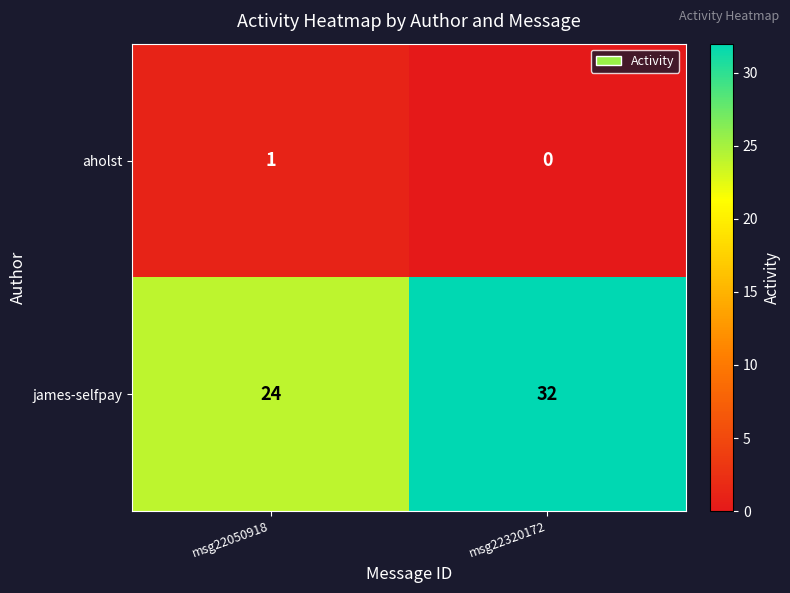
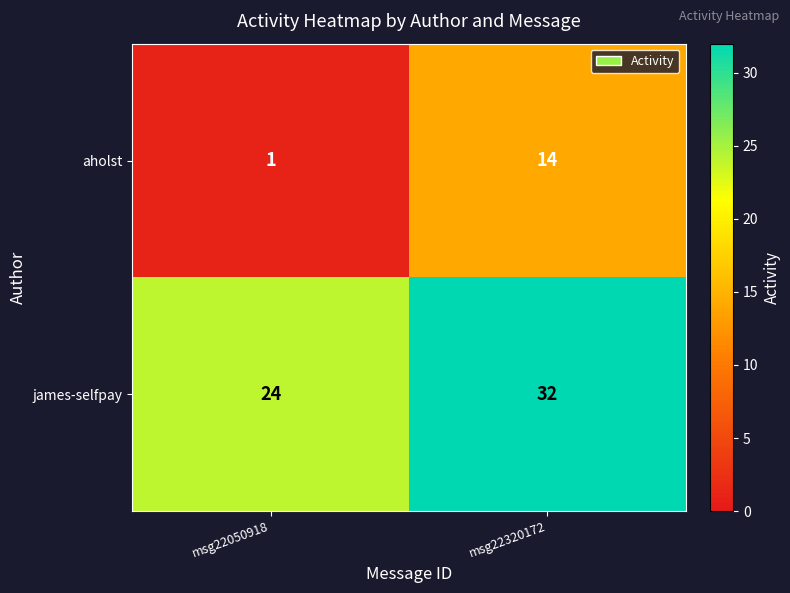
  {
    "aholst": {
      "msg22050918": 1,
-     "msg22320172": 0
+     "msg22320172": 14
    },
    "james-selfpay": {
      "msg22050918": 24,
      "msg22320172": 32
    }
  }
